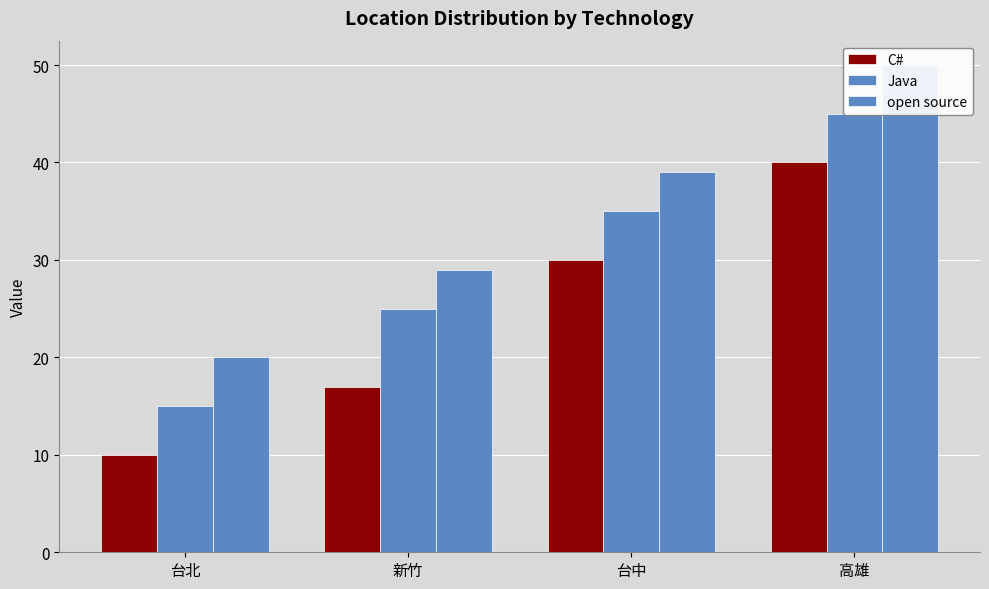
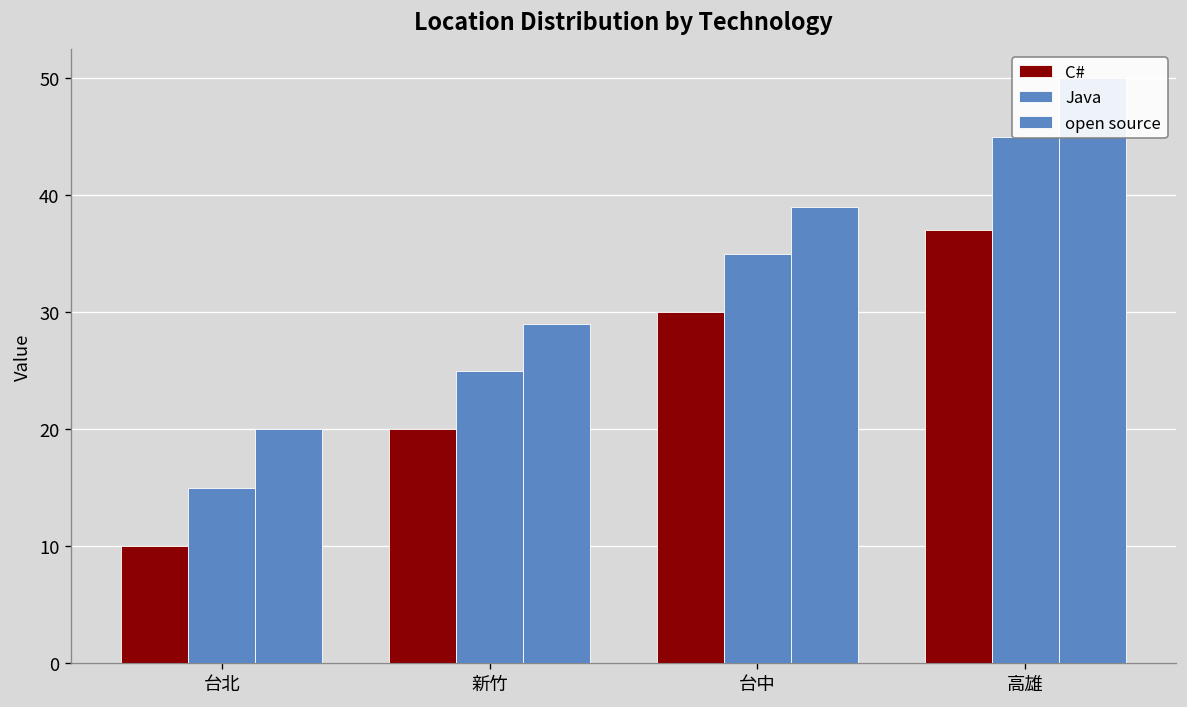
  {
    "C#": {
      "台北": 10,
-     "新竹": 17,
+     "新竹": 20,
      "台中": 30,
-     "高雄": 40
+     "高雄": 37
    }
  }
